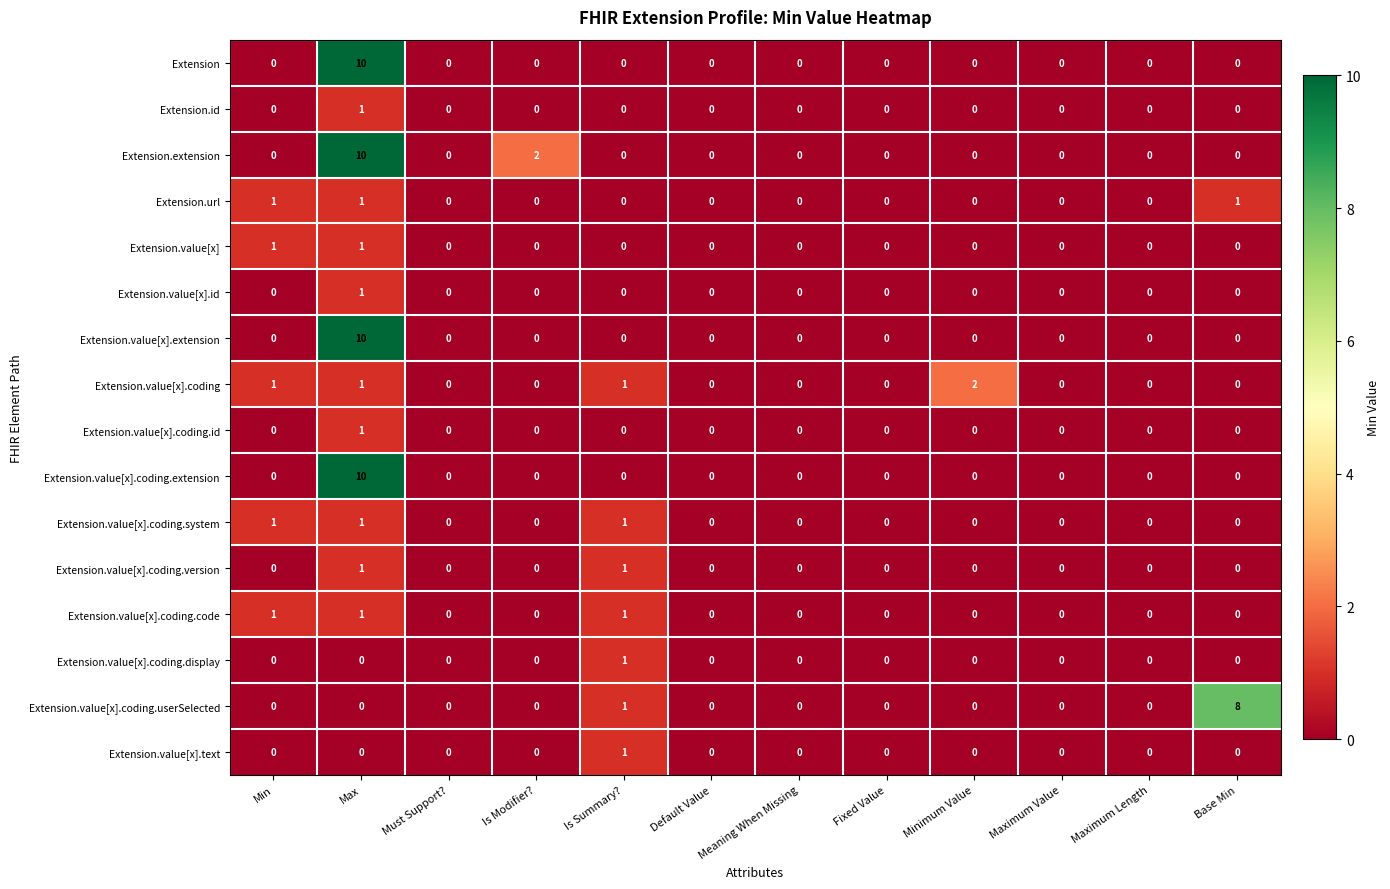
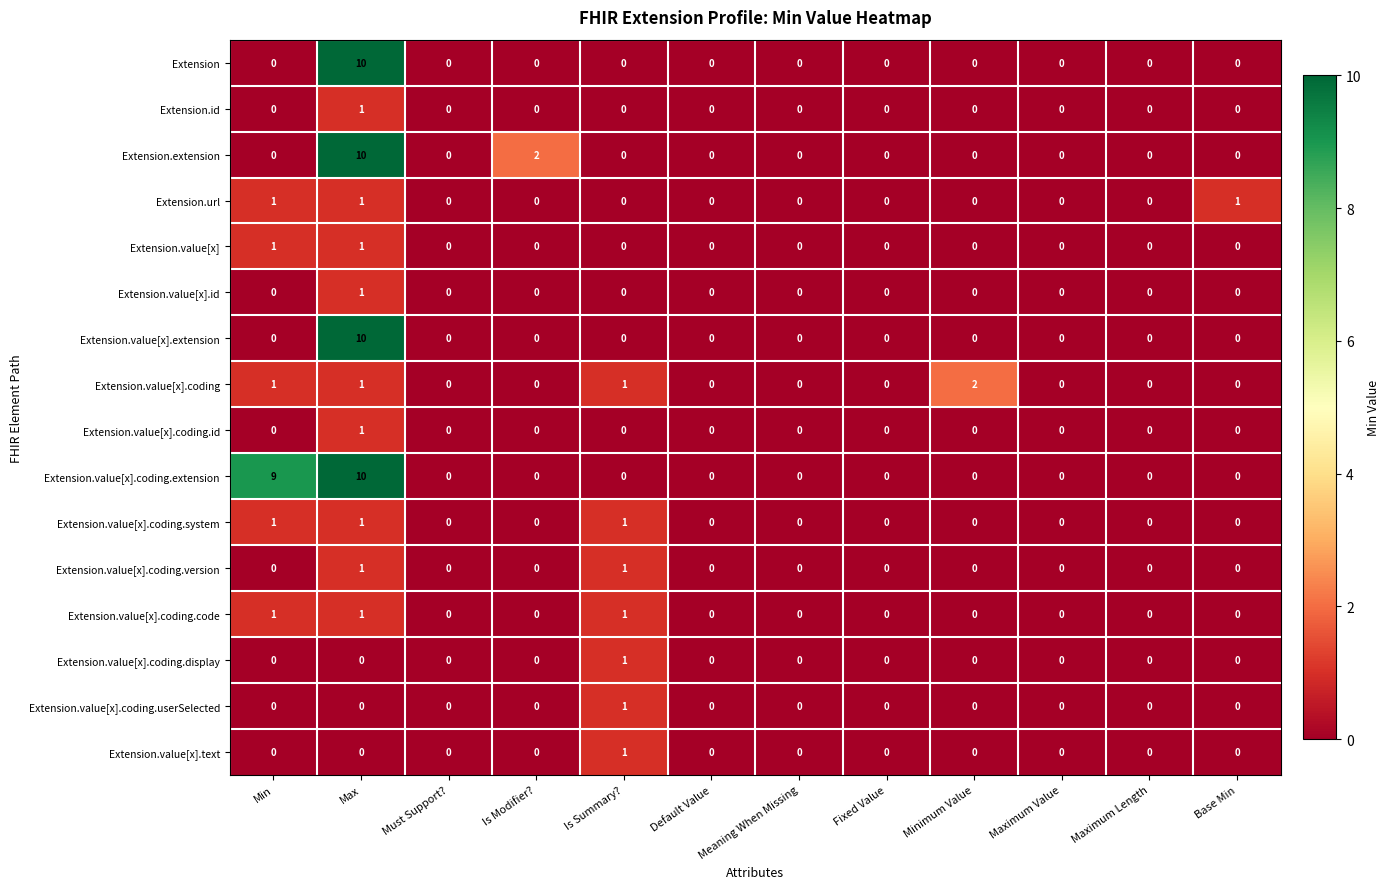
  {
    "Extension": {
      "Min": 0,
      "Max": 10,
      "Must Support?": 0,
      "Is Modifier?": 0,
      "Is Summary?": 0,
      "Default Value": 0,
      "Meaning When Missing": 0,
      "Fixed Value": 0,
      "Minimum Value": 0,
      "Maximum Value": 0,
      "Maximum Length": 0,
      "Base Min": 0
    },
    "Extension.id": {
      "Min": 0,
      "Max": 1,
      "Must Support?": 0,
      "Is Modifier?": 0,
      "Is Summary?": 0,
      "Default Value": 0,
      "Meaning When Missing": 0,
      "Fixed Value": 0,
      "Minimum Value": 0,
      "Maximum Value": 0,
      "Maximum Length": 0,
      "Base Min": 0
    },
    "Extension.extension": {
      "Min": 0,
      "Max": 10,
      "Must Support?": 0,
      "Is Modifier?": 2,
      "Is Summary?": 0,
      "Default Value": 0,
      "Meaning When Missing": 0,
      "Fixed Value": 0,
      "Minimum Value": 0,
      "Maximum Value": 0,
      "Maximum Length": 0,
      "Base Min": 0
    },
    "Extension.url": {
      "Min": 1,
      "Max": 1,
      "Must Support?": 0,
      "Is Modifier?": 0,
      "Is Summary?": 0,
      "Default Value": 0,
      "Meaning When Missing": 0,
      "Fixed Value": 0,
      "Minimum Value": 0,
      "Maximum Value": 0,
      "Maximum Length": 0,
      "Base Min": 1
    },
    "Extension.value[x]": {
      "Min": 1,
      "Max": 1,
      "Must Support?": 0,
      "Is Modifier?": 0,
      "Is Summary?": 0,
      "Default Value": 0,
      "Meaning When Missing": 0,
      "Fixed Value": 0,
      "Minimum Value": 0,
      "Maximum Value": 0,
      "Maximum Length": 0,
      "Base Min": 0
    },
    "Extension.value[x].id": {
      "Min": 0,
      "Max": 1,
      "Must Support?": 0,
      "Is Modifier?": 0,
      "Is Summary?": 0,
      "Default Value": 0,
      "Meaning When Missing": 0,
      "Fixed Value": 0,
      "Minimum Value": 0,
      "Maximum Value": 0,
      "Maximum Length": 0,
      "Base Min": 0
    },
    "Extension.value[x].extension": {
      "Min": 0,
      "Max": 10,
      "Must Support?": 0,
      "Is Modifier?": 0,
      "Is Summary?": 0,
      "Default Value": 0,
      "Meaning When Missing": 0,
      "Fixed Value": 0,
      "Minimum Value": 0,
      "Maximum Value": 0,
      "Maximum Length": 0,
      "Base Min": 0
    },
    "Extension.value[x].coding": {
      "Min": 1,
      "Max": 1,
      "Must Support?": 0,
      "Is Modifier?": 0,
      "Is Summary?": 1,
      "Default Value": 0,
      "Meaning When Missing": 0,
      "Fixed Value": 0,
      "Minimum Value": 2,
      "Maximum Value": 0,
      "Maximum Length": 0,
      "Base Min": 0
    },
    "Extension.value[x].coding.id": {
      "Min": 0,
      "Max": 1,
      "Must Support?": 0,
      "Is Modifier?": 0,
      "Is Summary?": 0,
      "Default Value": 0,
      "Meaning When Missing": 0,
      "Fixed Value": 0,
      "Minimum Value": 0,
      "Maximum Value": 0,
      "Maximum Length": 0,
      "Base Min": 0
    },
    "Extension.value[x].coding.extension": {
-     "Min": 0,
+     "Min": 9,
      "Max": 10,
      "Must Support?": 0,
      "Is Modifier?": 0,
      "Is Summary?": 0,
      "Default Value": 0,
      "Meaning When Missing": 0,
      "Fixed Value": 0,
      "Minimum Value": 0,
      "Maximum Value": 0,
      "Maximum Length": 0,
      "Base Min": 0
    },
    "Extension.value[x].coding.system": {
      "Min": 1,
      "Max": 1,
      "Must Support?": 0,
      "Is Modifier?": 0,
      "Is Summary?": 1,
      "Default Value": 0,
      "Meaning When Missing": 0,
      "Fixed Value": 0,
      "Minimum Value": 0,
      "Maximum Value": 0,
      "Maximum Length": 0,
      "Base Min": 0
    },
    "Extension.value[x].coding.version": {
      "Min": 0,
      "Max": 1,
      "Must Support?": 0,
      "Is Modifier?": 0,
      "Is Summary?": 1,
      "Default Value": 0,
      "Meaning When Missing": 0,
      "Fixed Value": 0,
      "Minimum Value": 0,
      "Maximum Value": 0,
      "Maximum Length": 0,
      "Base Min": 0
    },
    "Extension.value[x].coding.code": {
      "Min": 1,
      "Max": 1,
      "Must Support?": 0,
      "Is Modifier?": 0,
      "Is Summary?": 1,
      "Default Value": 0,
      "Meaning When Missing": 0,
      "Fixed Value": 0,
      "Minimum Value": 0,
      "Maximum Value": 0,
      "Maximum Length": 0,
      "Base Min": 0
    },
    "Extension.value[x].coding.display": {
      "Min": 0,
      "Max": 0,
      "Must Support?": 0,
      "Is Modifier?": 0,
      "Is Summary?": 1,
      "Default Value": 0,
      "Meaning When Missing": 0,
      "Fixed Value": 0,
      "Minimum Value": 0,
      "Maximum Value": 0,
      "Maximum Length": 0,
      "Base Min": 0
    },
    "Extension.value[x].coding.userSelected": {
      "Min": 0,
      "Max": 0,
      "Must Support?": 0,
      "Is Modifier?": 0,
      "Is Summary?": 1,
      "Default Value": 0,
      "Meaning When Missing": 0,
      "Fixed Value": 0,
      "Minimum Value": 0,
      "Maximum Value": 0,
      "Maximum Length": 0,
-     "Base Min": 8
+     "Base Min": 0
    },
    "Extension.value[x].text": {
      "Min": 0,
      "Max": 0,
      "Must Support?": 0,
      "Is Modifier?": 0,
      "Is Summary?": 1,
      "Default Value": 0,
      "Meaning When Missing": 0,
      "Fixed Value": 0,
      "Minimum Value": 0,
      "Maximum Value": 0,
      "Maximum Length": 0,
      "Base Min": 0
    }
  }
